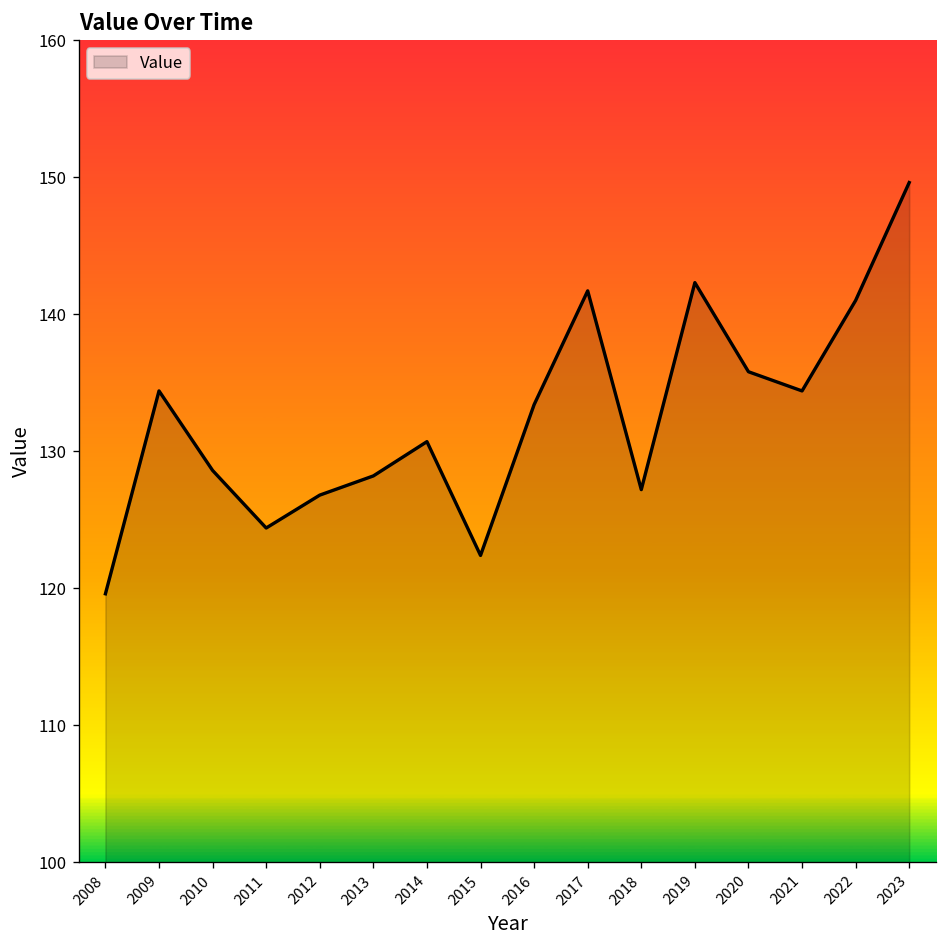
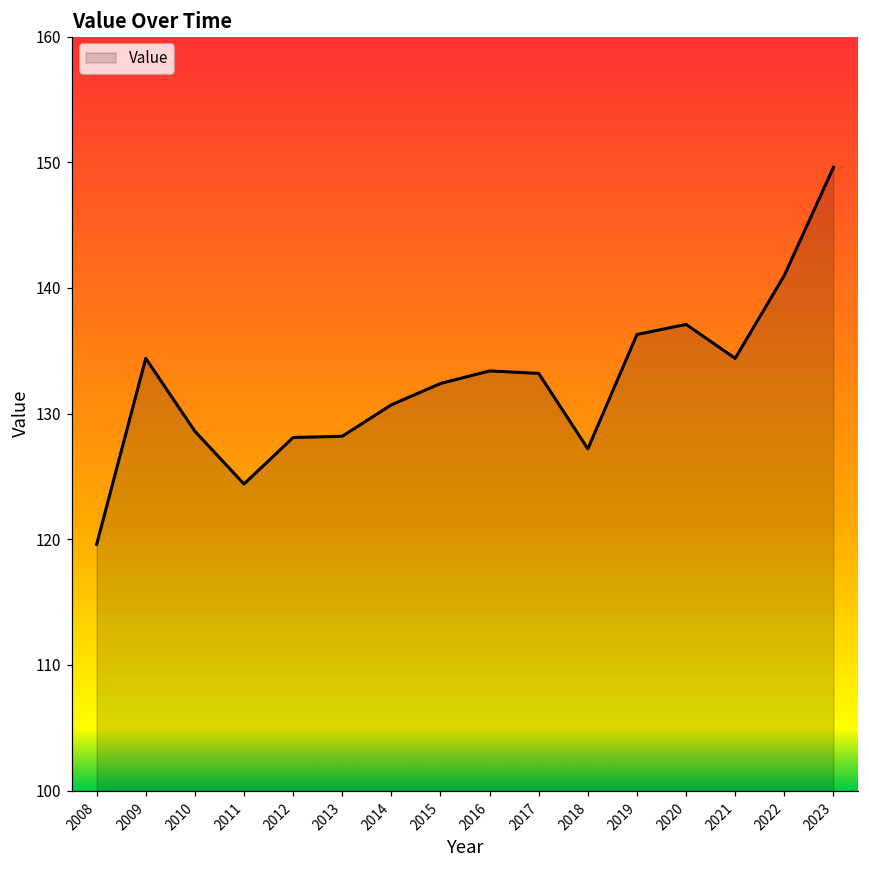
  {
    "2008": 119.6,
    "2009": 134.4,
    "2010": 128.6,
    "2011": 124.4,
-   "2012": 126.8,
+   "2012": 128.1,
    "2013": 128.2,
    "2014": 130.7,
-   "2015": 122.4,
+   "2015": 132.4,
    "2016": 133.4,
-   "2017": 141.7,
+   "2017": 133.2,
    "2018": 127.2,
-   "2019": 142.3,
-   "2020": 135.8,
+   "2019": 136.3,
+   "2020": 137.1,
    "2021": 134.4,
    "2022": 141.0,
    "2023": 149.6
  }
